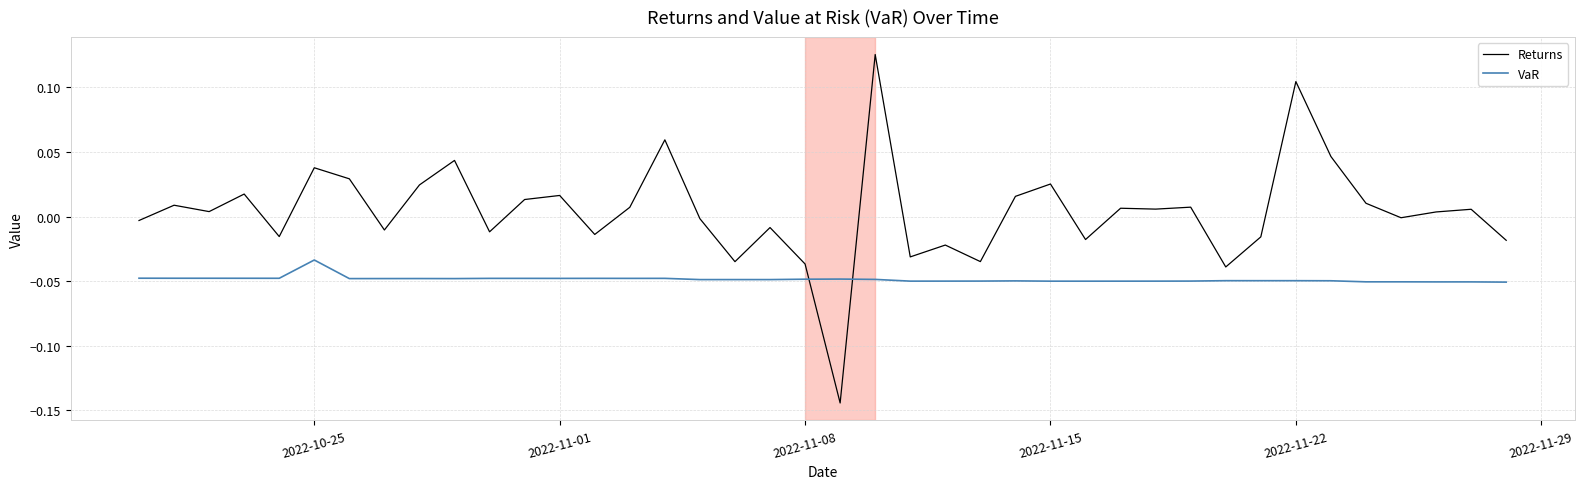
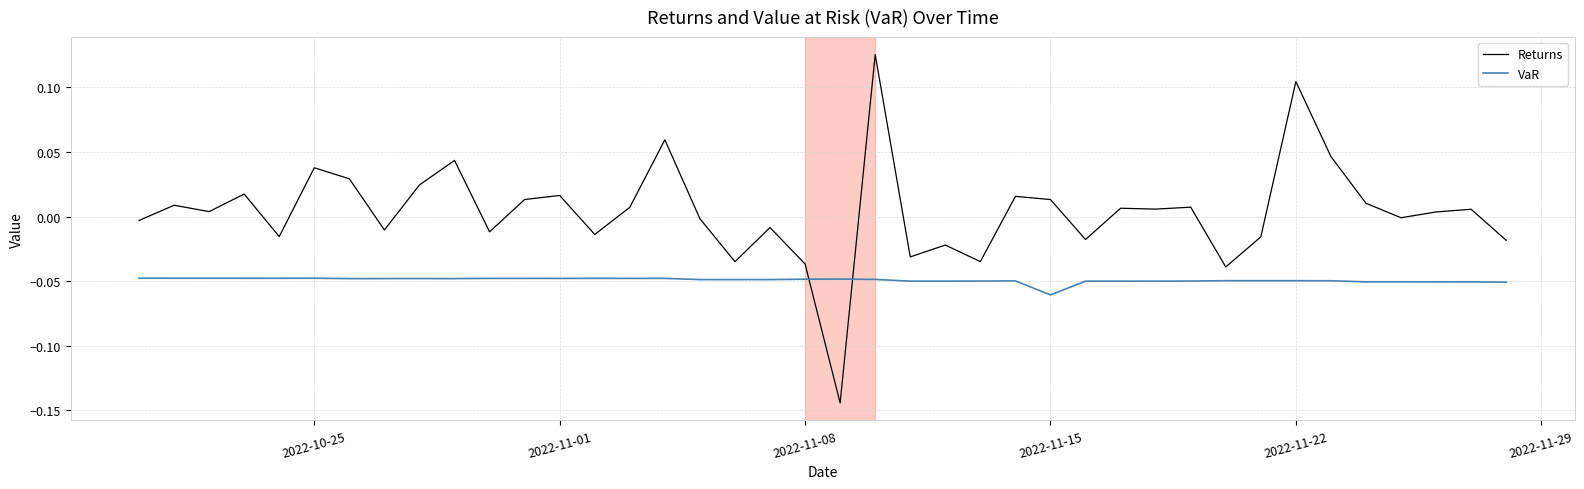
  {
    "Returns": {
      "2022-10-25": 0.038,
      "2022-11-01": 0.016,
      "2022-11-08": -0.037,
-     "2022-11-15": 0.025,
+     "2022-11-15": 0.013,
      "2022-11-22": 0.104
    },
    "VaR": {
-     "2022-10-25": -0.034,
+     "2022-10-25": -0.048,
      "2022-11-01": -0.048,
      "2022-11-08": -0.048,
-     "2022-11-15": -0.050,
+     "2022-11-15": -0.061,
      "2022-11-22": -0.050
    }
  }
